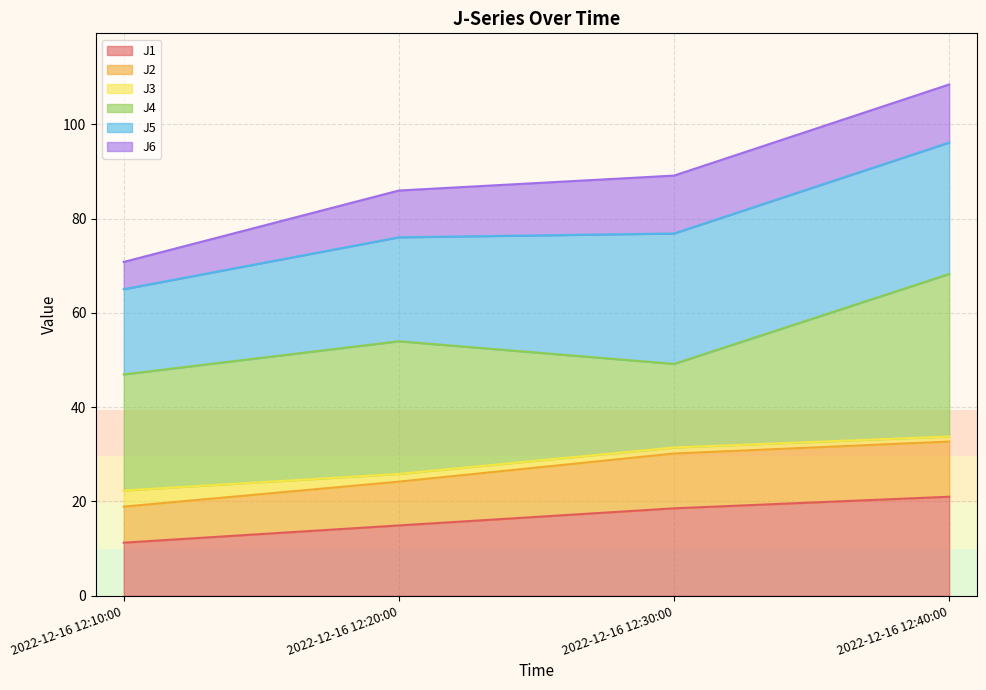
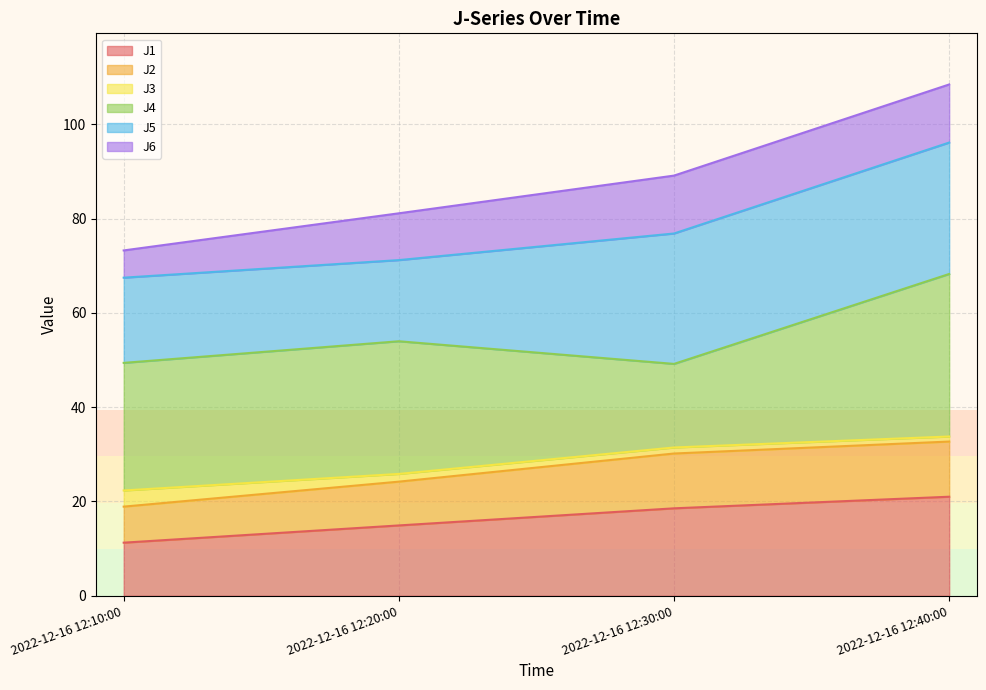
  {
    "J1": {
      "2022-12-16 12:10:00": 11,
      "2022-12-16 12:20:00": 15,
      "2022-12-16 12:30:00": 19,
      "2022-12-16 12:40:00": 21
    },
    "J4": {
-     "2022-12-16 12:10:00": 25,
+     "2022-12-16 12:10:00": 27,
      "2022-12-16 12:20:00": 28,
      "2022-12-16 12:30:00": 18,
      "2022-12-16 12:40:00": 34
    },
    "J5": {
      "2022-12-16 12:10:00": 18,
-     "2022-12-16 12:20:00": 22,
+     "2022-12-16 12:20:00": 17,
      "2022-12-16 12:30:00": 28,
      "2022-12-16 12:40:00": 28
    },
    "J6": {
      "2022-12-16 12:10:00": 6,
      "2022-12-16 12:20:00": 10,
      "2022-12-16 12:30:00": 12,
      "2022-12-16 12:40:00": 12
    }
  }
